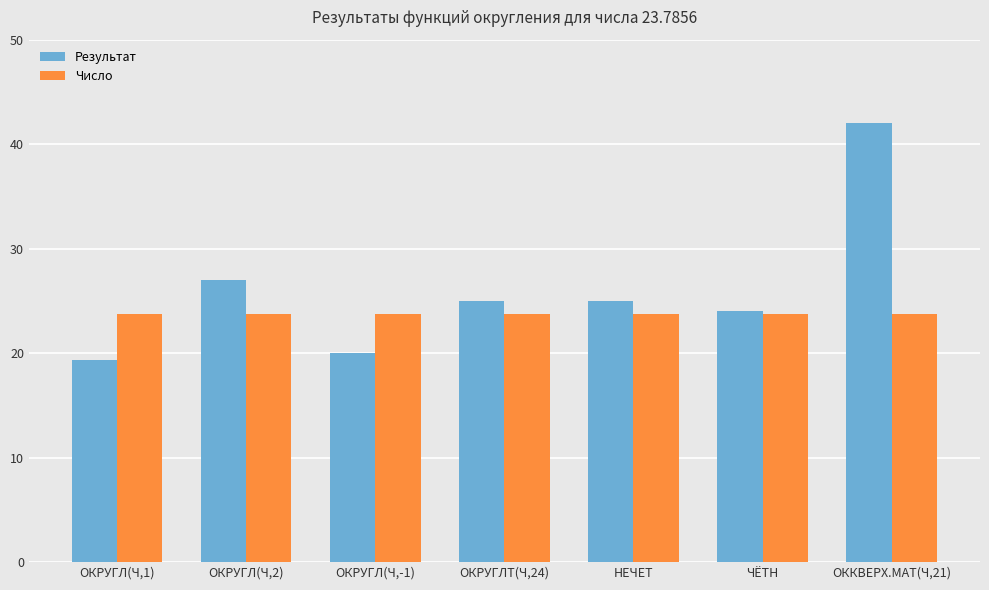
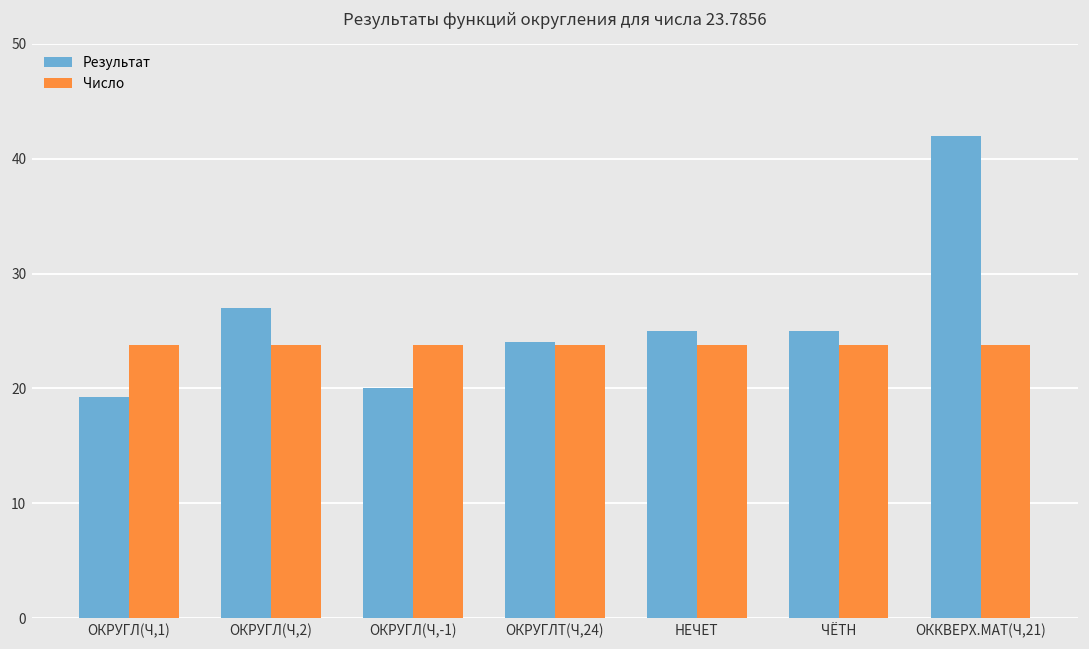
  {
    "Результат": {
      "ОКРУГЛ(Ч,1)": 19.3,
      "ОКРУГЛ(Ч,2)": 27,
      "ОКРУГЛ(Ч,-1)": 20,
-     "ОКРУГЛТ(Ч,24)": 25,
+     "ОКРУГЛТ(Ч,24)": 24,
      "НЕЧЕТ": 25,
-     "ЧЁТН": 24,
+     "ЧЁТН": 25,
      "ОККВЕРХ.МАТ(Ч,21)": 42
    },
    "Число": {
      "ОКРУГЛ(Ч,1)": 24,
      "ОКРУГЛ(Ч,2)": 24,
      "ОКРУГЛ(Ч,-1)": 24,
      "ОКРУГЛТ(Ч,24)": 24,
      "НЕЧЕТ": 24,
      "ЧЁТН": 24,
      "ОККВЕРХ.МАТ(Ч,21)": 24
    }
  }
